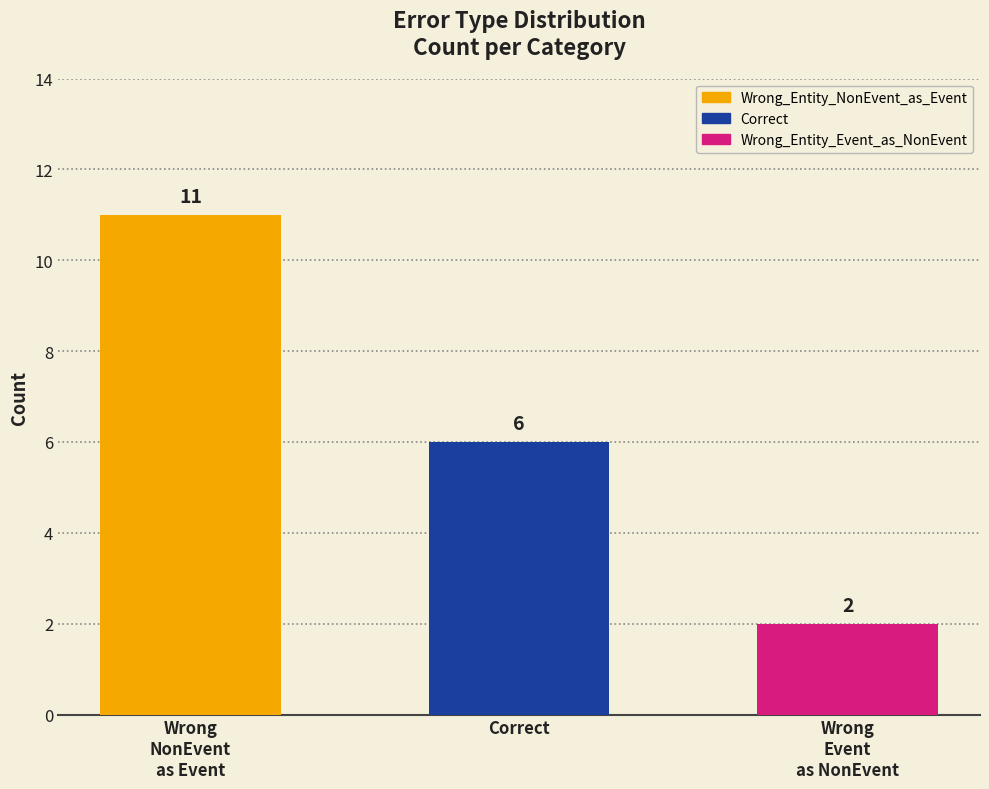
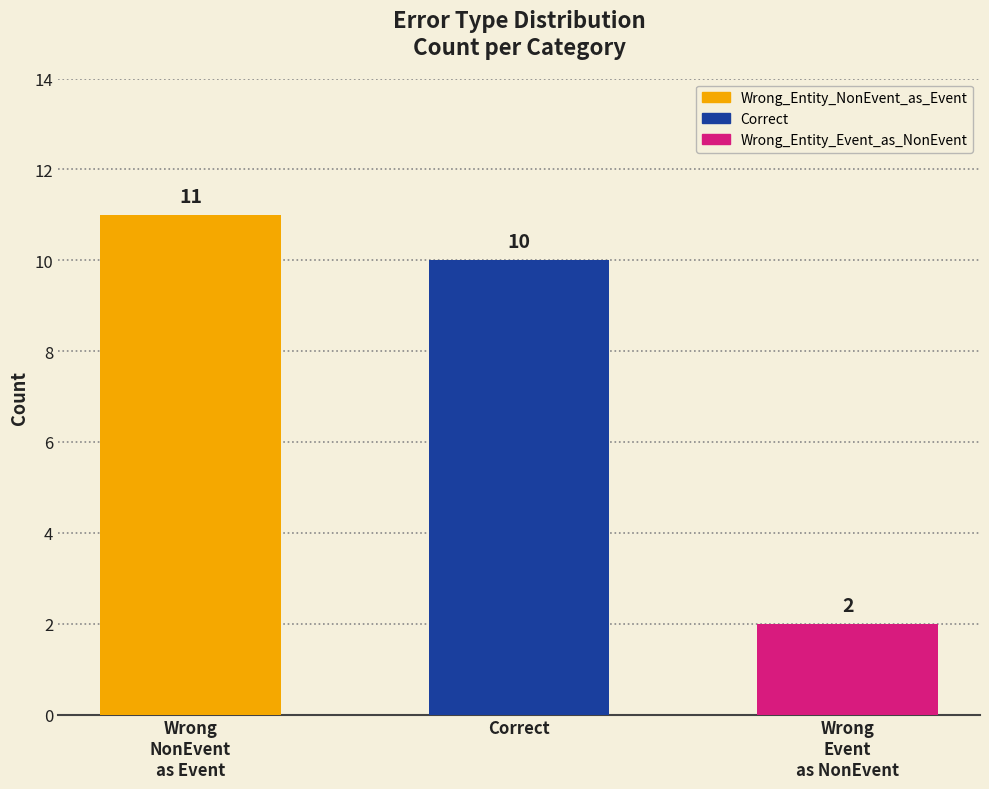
  {
    "Wrong NonEvent as Event": 11,
-   "Correct": 6,
+   "Correct": 10,
    "Wrong Event as NonEvent": 2
  }
